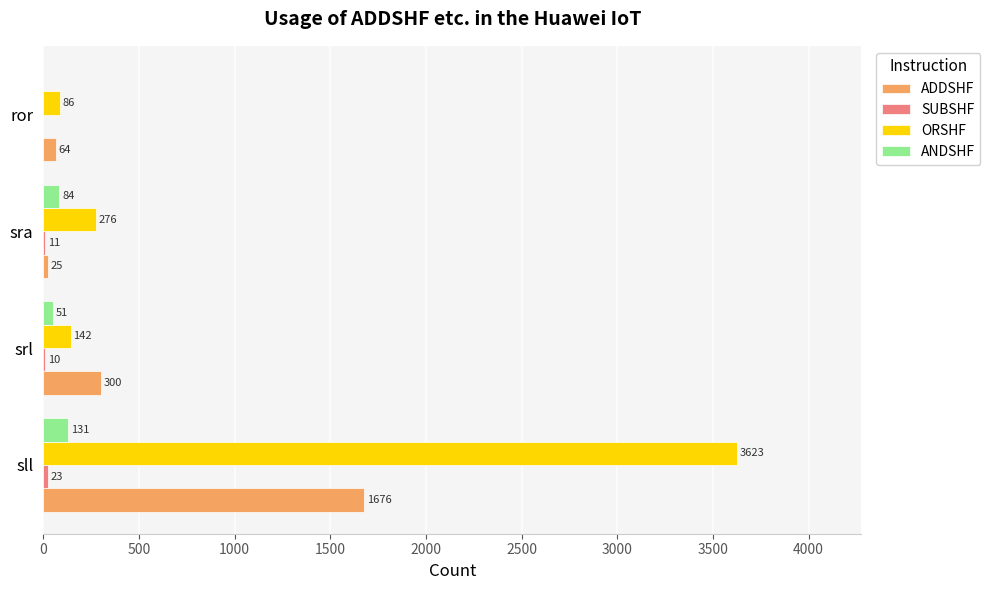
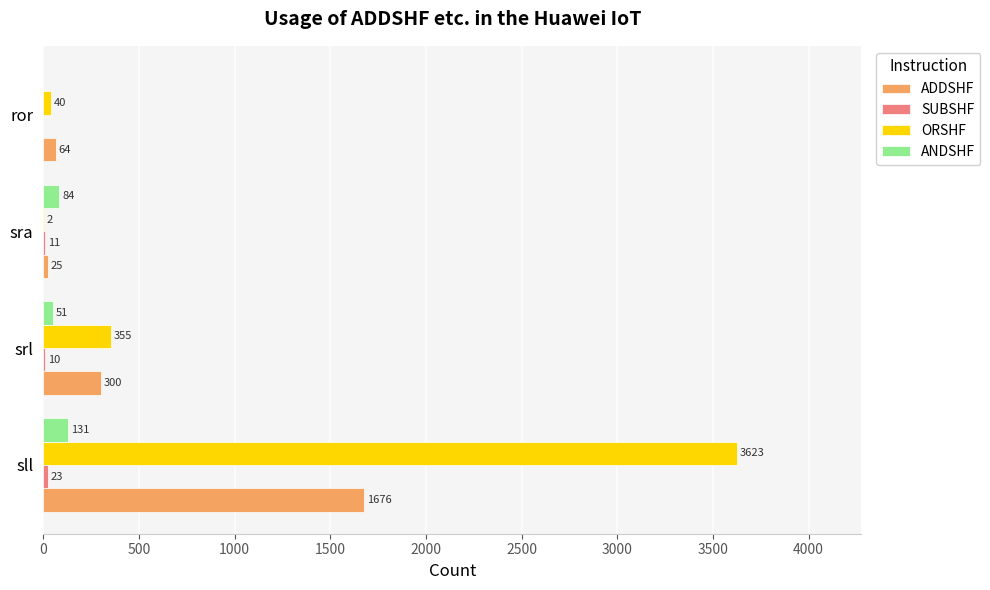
  {
    "ORSHF": {
-     "ror": 86,
-     "sra": 276,
-     "srl": 142,
+     "ror": 40,
+     "sra": 2,
+     "srl": 355,
      "sll": 3623
    },
    "ANDSHF": {
      "sra": 84,
      "srl": 51,
      "sll": 131
    }
  }
